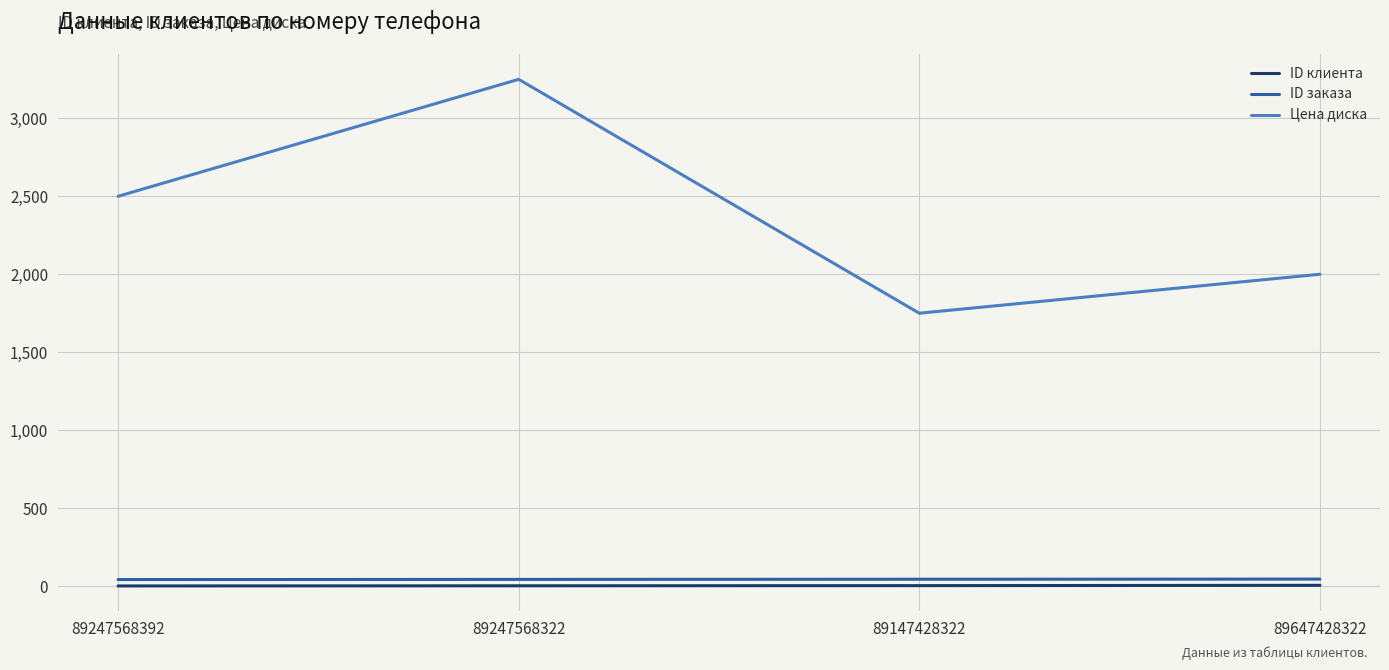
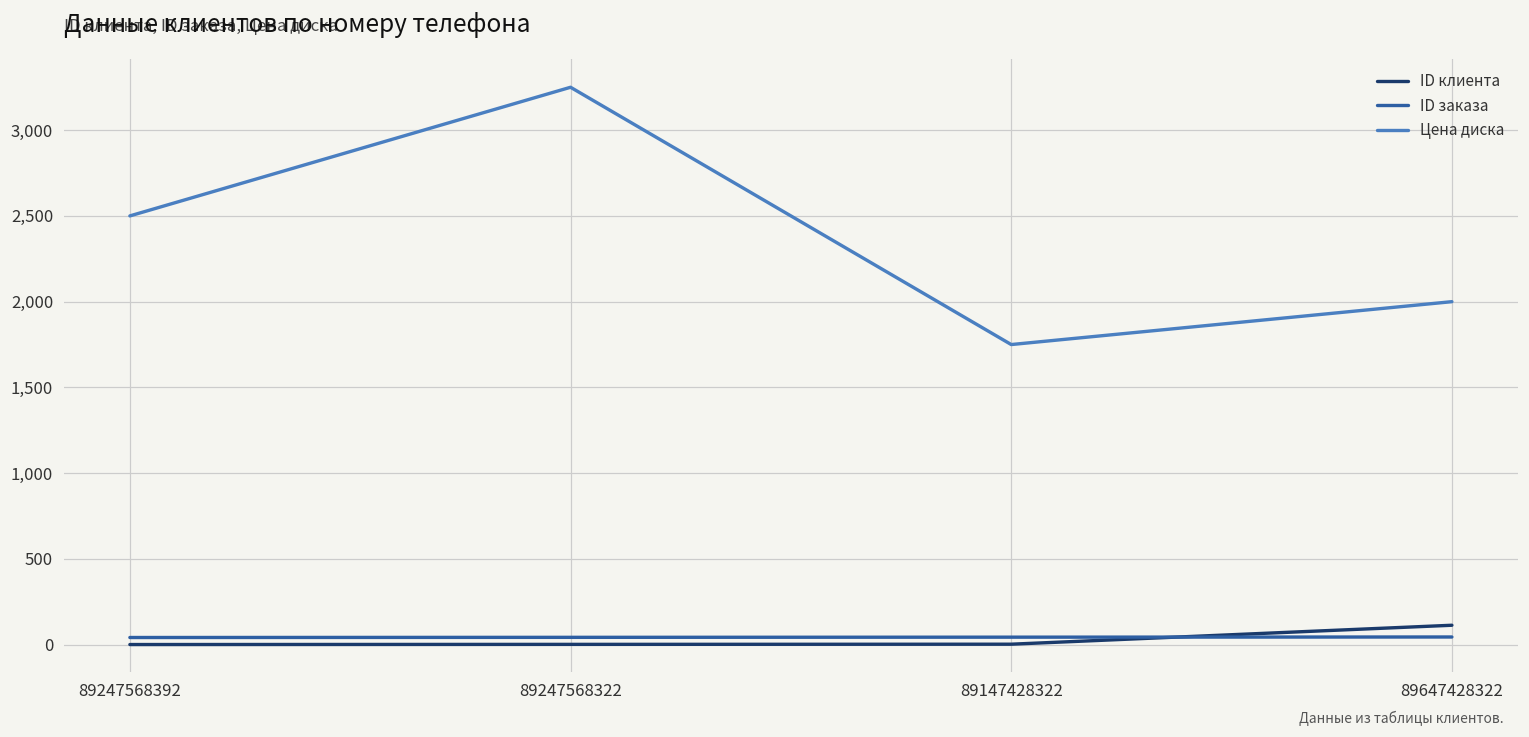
  {
    "ID клиента": {
      "89247568392": 0,
      "89247568322": 0,
      "89147428322": 0,
-     "89647428322": 10
+     "89647428322": 110
    }
  }
